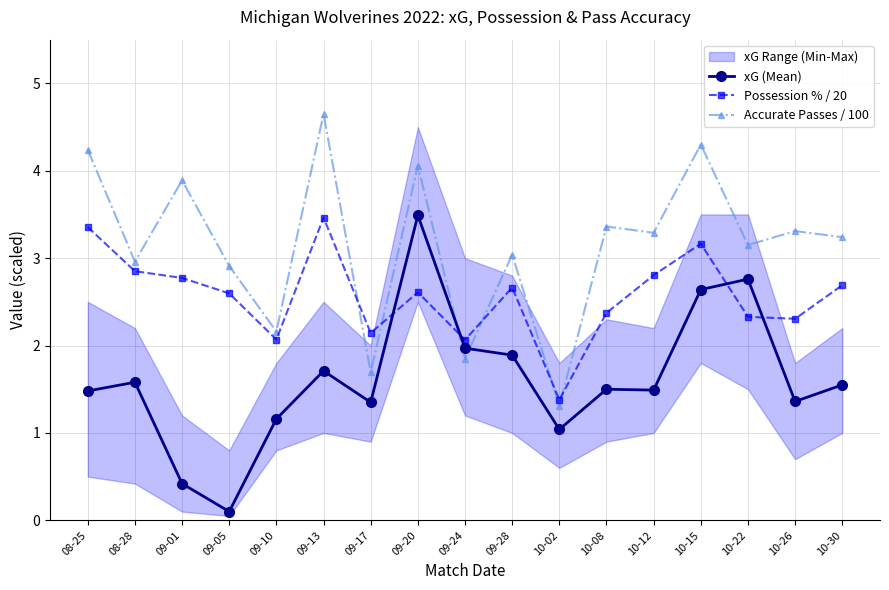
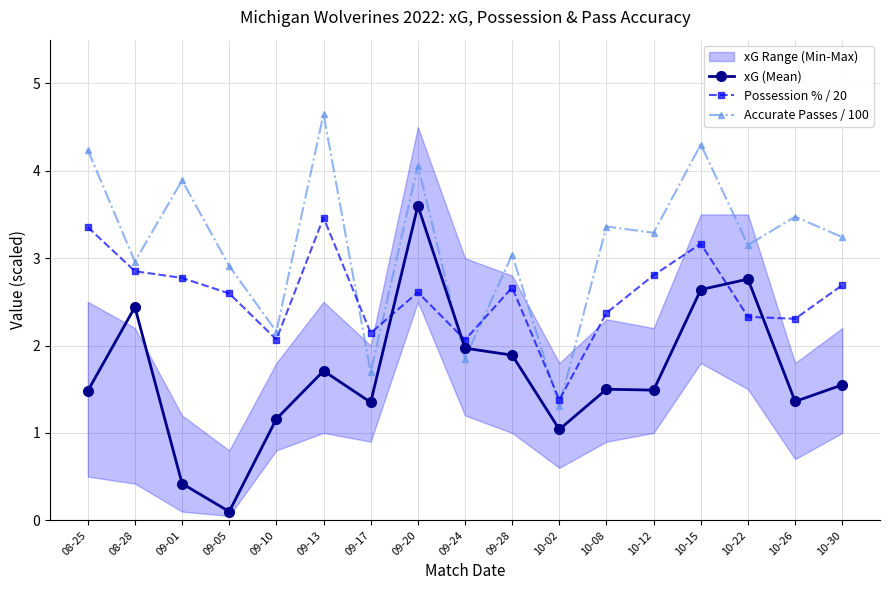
  {
    "xG (Mean)": {
      "08-25": 1.5,
-     "08-28": 1.6,
+     "08-28": 2.4,
      "09-01": 0.4,
      "09-05": 0.1,
      "09-10": 1.2,
      "09-13": 1.7,
      "09-17": 1.4,
-     "09-20": 3.5,
+     "09-20": 3.6,
      "09-24": 2.0,
      "09-28": 1.9,
      "10-02": 1.0,
      "10-08": 1.5,
      "10-12": 1.5,
      "10-15": 2.6,
      "10-22": 2.8,
      "10-26": 1.4,
      "10-30": 1.6
    },
    "Accurate Passes / 100": {
      "08-25": 4.2,
      "08-28": 3.0,
      "09-01": 3.9,
      "09-05": 2.9,
      "09-10": 2.2,
      "09-13": 4.7,
      "09-17": 1.7,
      "09-20": 4.1,
      "09-24": 1.9,
      "09-28": 3.0,
      "10-02": 1.3,
      "10-08": 3.4,
      "10-12": 3.3,
      "10-15": 4.3,
      "10-22": 3.2,
-     "10-26": 3.3,
+     "10-26": 3.5,
      "10-30": 3.2
    }
  }
